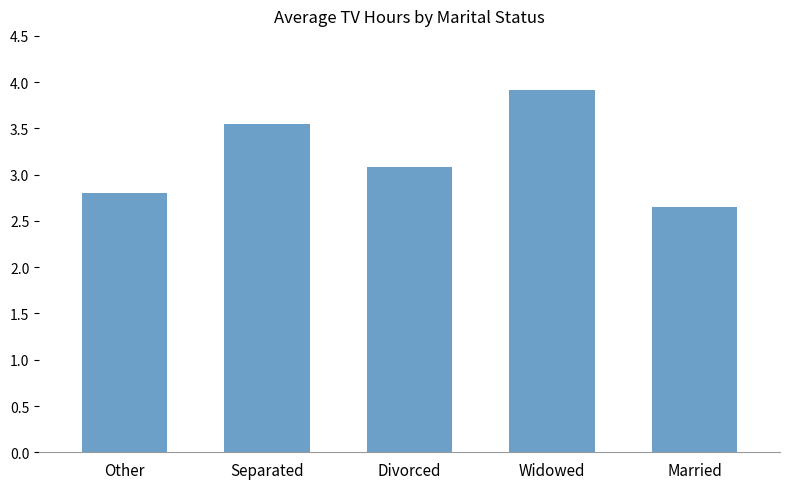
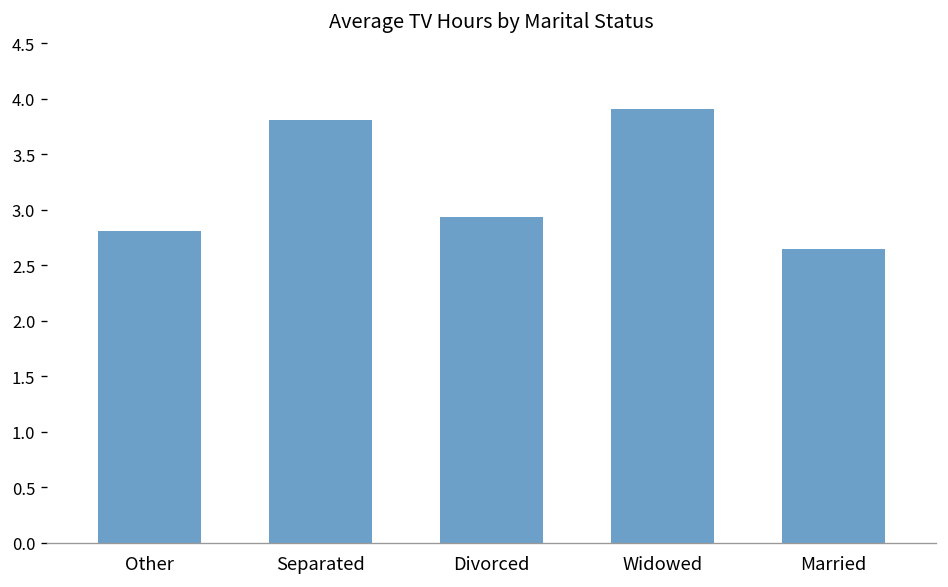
  {
    "Other": 2.8,
-   "Separated": 3.5,
-   "Divorced": 3.1,
+   "Separated": 3.8,
+   "Divorced": 2.9,
    "Widowed": 3.9,
    "Married": 2.7
  }
